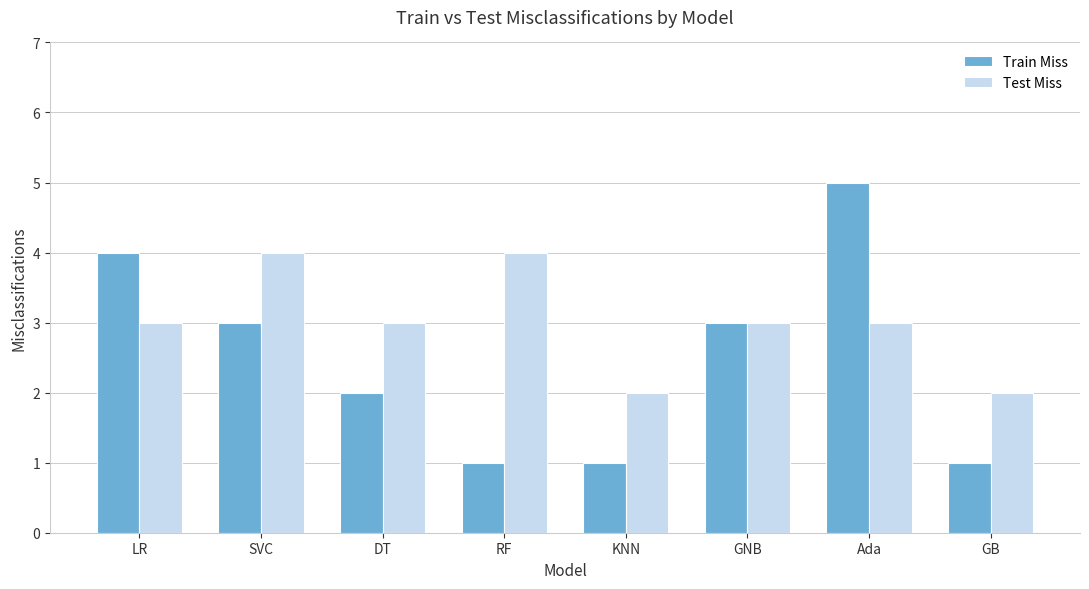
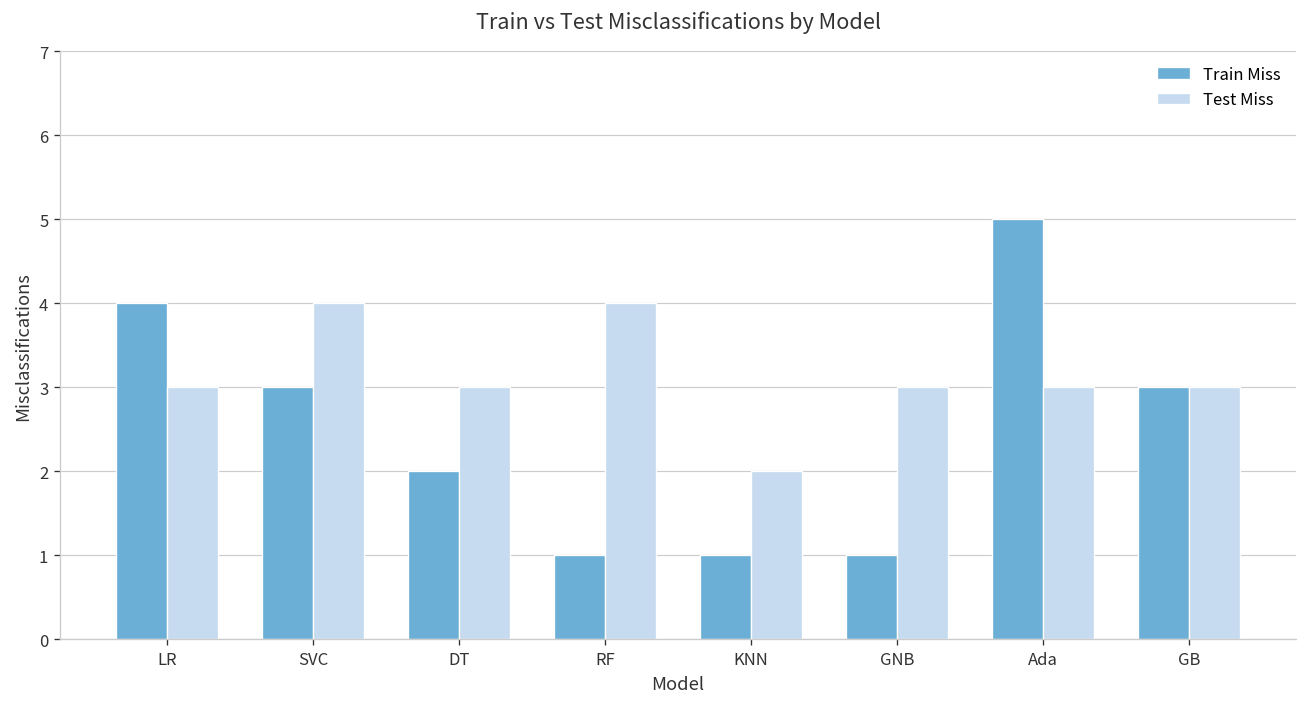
  {
    "Train Miss": {
      "LR": 4,
      "SVC": 3,
      "DT": 2,
      "RF": 1,
      "KNN": 1,
-     "GNB": 3,
+     "GNB": 1,
      "Ada": 5,
-     "GB": 1
+     "GB": 3
    },
    "Test Miss": {
      "LR": 3,
      "SVC": 4,
      "DT": 3,
      "RF": 4,
      "KNN": 2,
      "GNB": 3,
      "Ada": 3,
-     "GB": 2
+     "GB": 3
    }
  }
